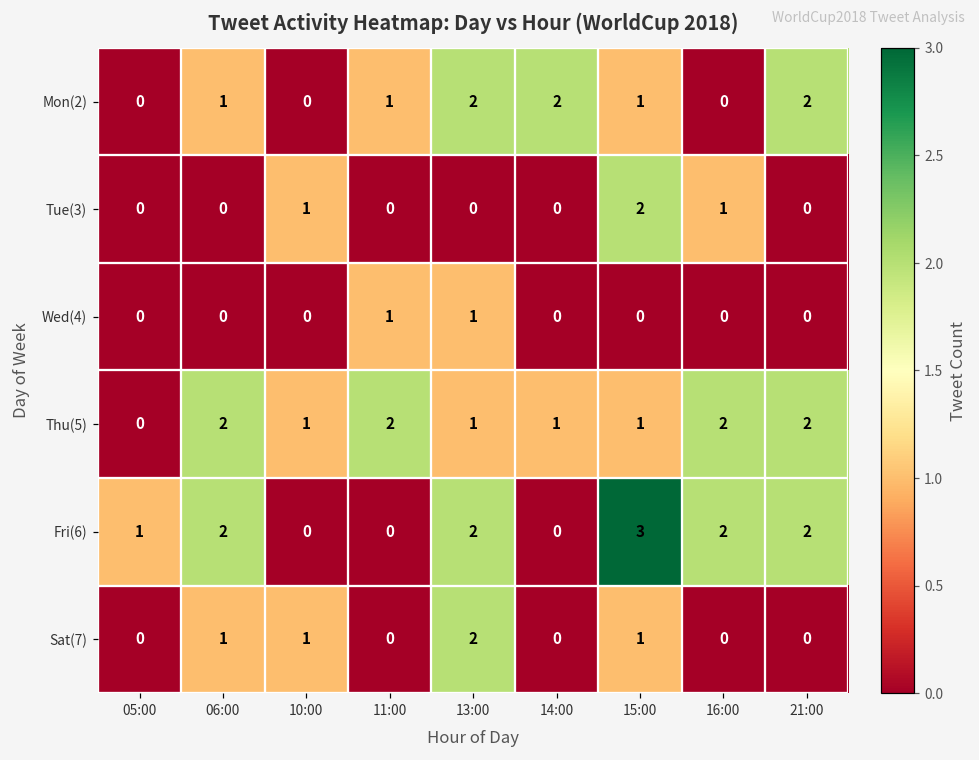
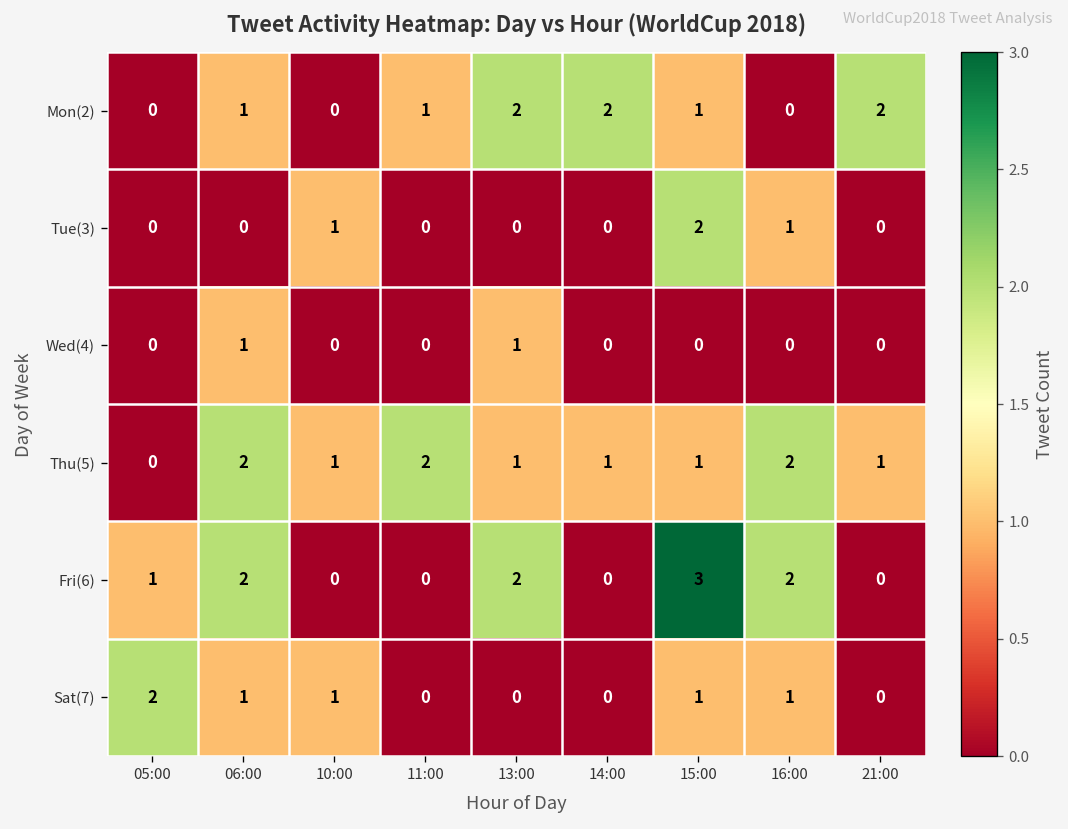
  {
    "Mon(2)": {
      "05:00": 0,
      "06:00": 1,
      "10:00": 0,
      "11:00": 1,
      "13:00": 2,
      "14:00": 2,
      "15:00": 1,
      "16:00": 0,
      "21:00": 2
    },
    "Tue(3)": {
      "05:00": 0,
      "06:00": 0,
      "10:00": 1,
      "11:00": 0,
      "13:00": 0,
      "14:00": 0,
      "15:00": 2,
      "16:00": 1,
      "21:00": 0
    },
    "Wed(4)": {
      "05:00": 0,
-     "06:00": 0,
+     "06:00": 1,
      "10:00": 0,
-     "11:00": 1,
+     "11:00": 0,
      "13:00": 1,
      "14:00": 0,
      "15:00": 0,
      "16:00": 0,
      "21:00": 0
    },
    "Thu(5)": {
      "05:00": 0,
      "06:00": 2,
      "10:00": 1,
      "11:00": 2,
      "13:00": 1,
      "14:00": 1,
      "15:00": 1,
      "16:00": 2,
-     "21:00": 2
+     "21:00": 1
    },
    "Fri(6)": {
      "05:00": 1,
      "06:00": 2,
      "10:00": 0,
      "11:00": 0,
      "13:00": 2,
      "14:00": 0,
      "15:00": 3,
      "16:00": 2,
-     "21:00": 2
+     "21:00": 0
    },
    "Sat(7)": {
-     "05:00": 0,
+     "05:00": 2,
      "06:00": 1,
      "10:00": 1,
      "11:00": 0,
-     "13:00": 2,
+     "13:00": 0,
      "14:00": 0,
      "15:00": 1,
-     "16:00": 0,
+     "16:00": 1,
      "21:00": 0
    }
  }
